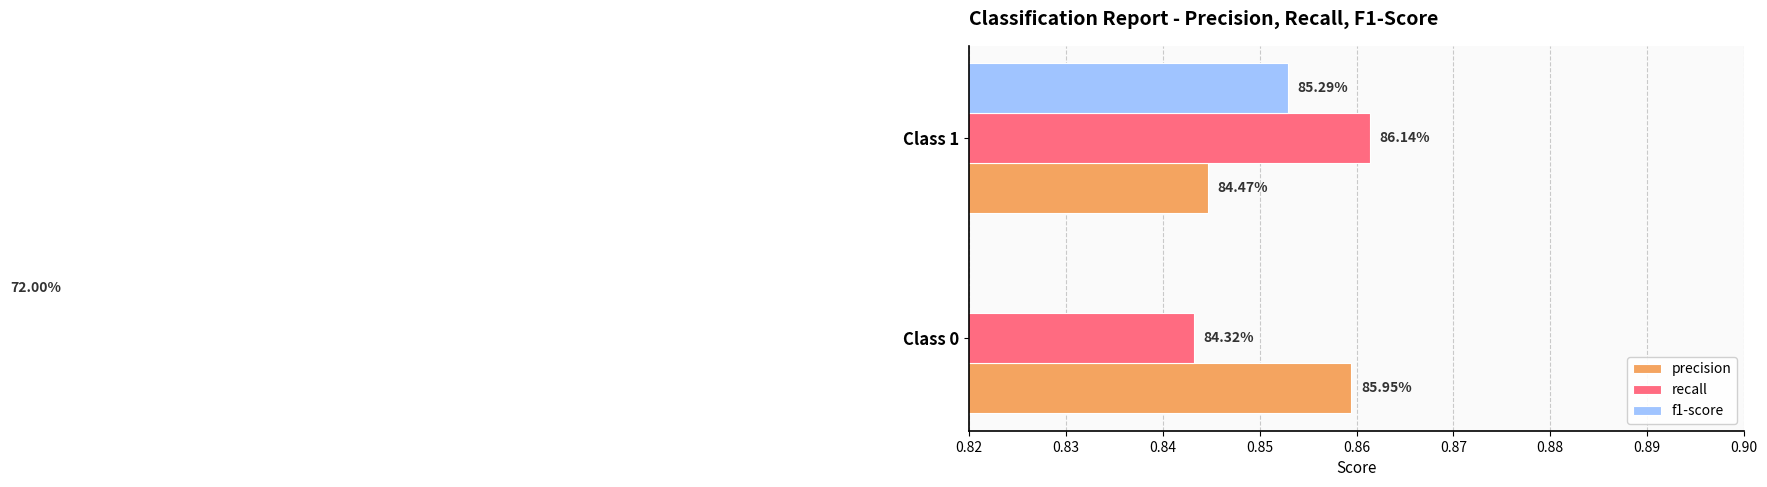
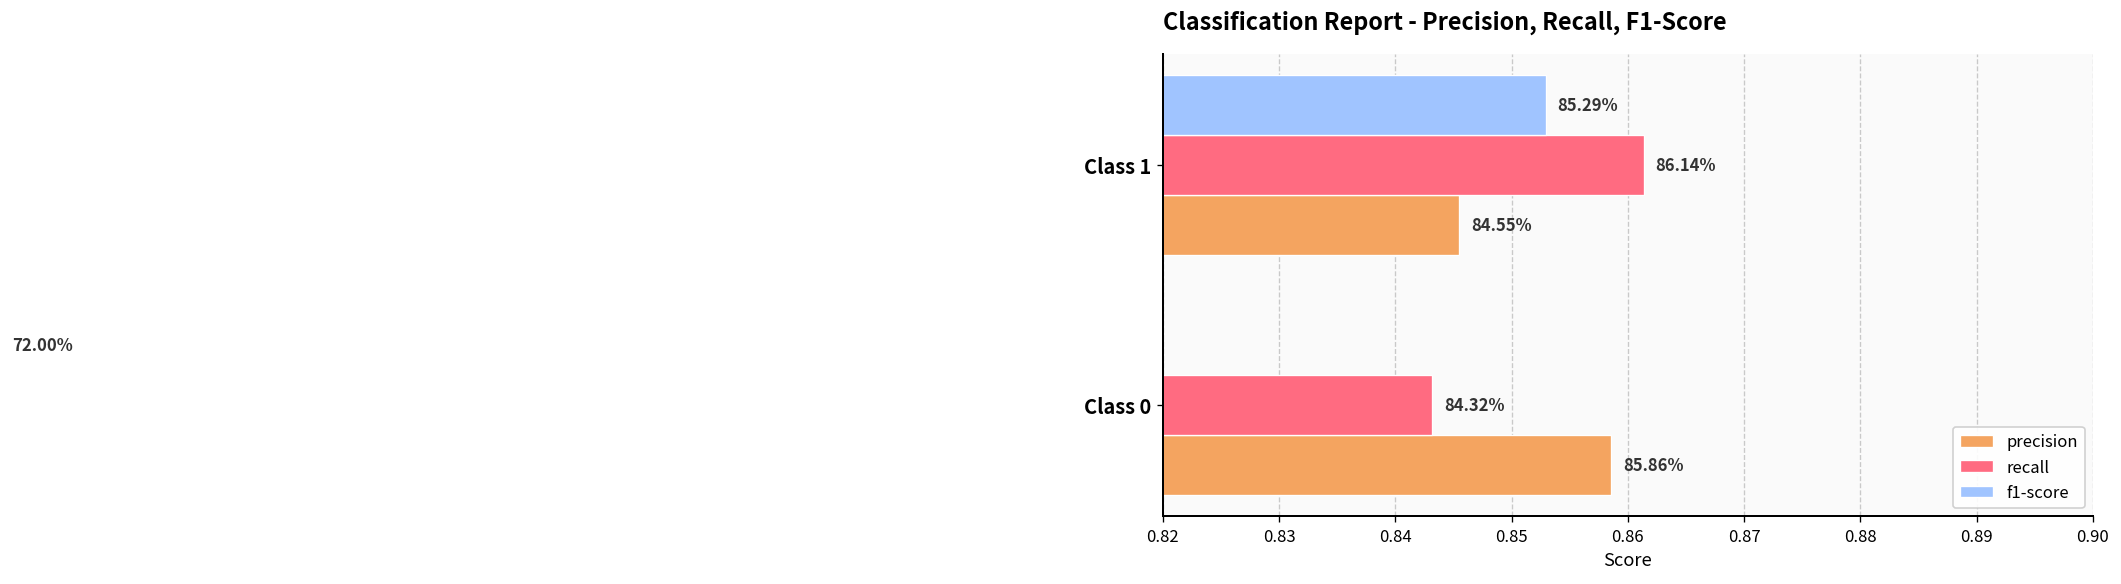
  {
    "precision": {
-     "Class 1": "84.47%",
-     "Class 0": "85.95%"
+     "Class 1": "84.55%",
+     "Class 0": "85.86%"
    },
    "recall": {
      "Class 1": "86.14%",
      "Class 0": "84.32%"
    },
    "f1-score": {
      "Class 1": "85.29%"
    }
  }
